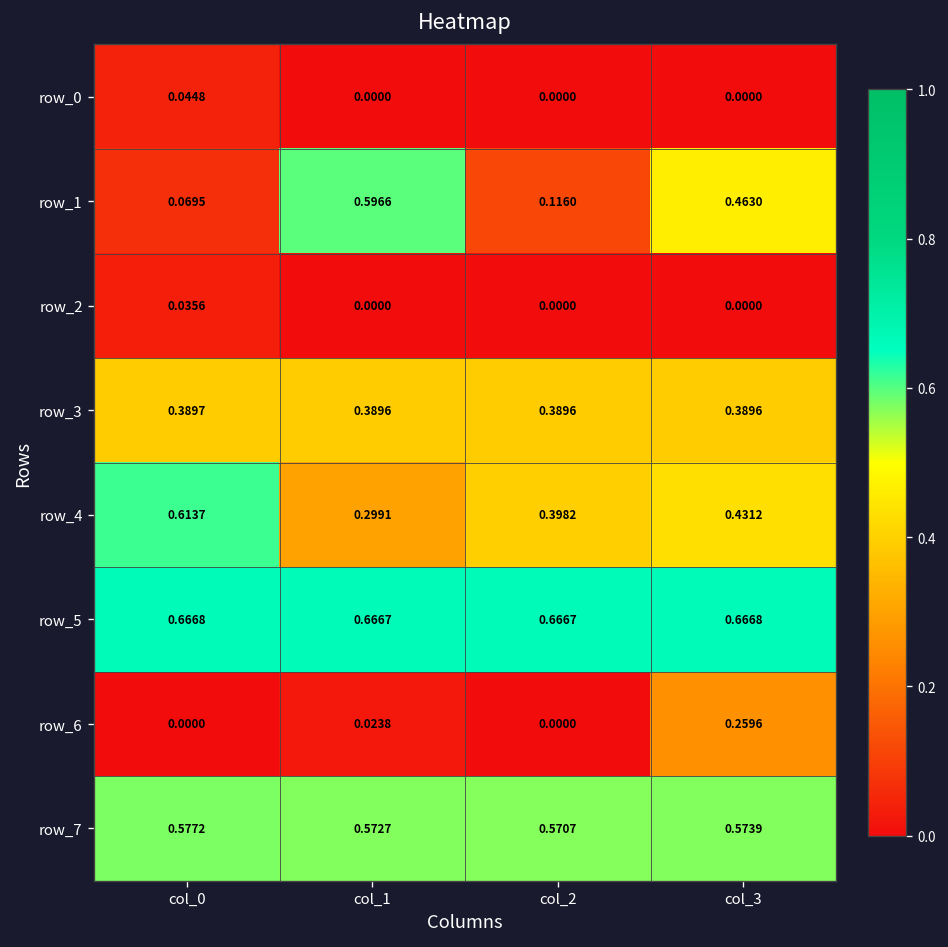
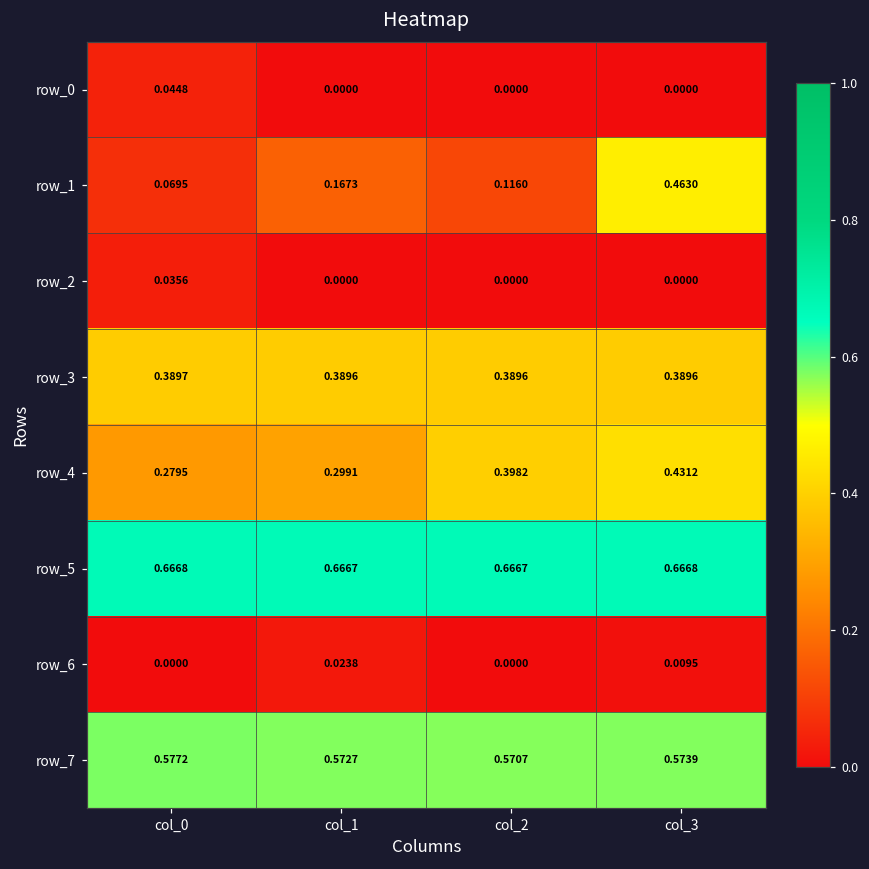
  {
    "row_0": {
      "col_0": 0.0448,
      "col_1": 0.0000,
      "col_2": 0.0000,
      "col_3": 0.0000
    },
    "row_1": {
      "col_0": 0.0695,
-     "col_1": 0.5966,
+     "col_1": 0.1673,
      "col_2": 0.1160,
      "col_3": 0.4630
    },
    "row_2": {
      "col_0": 0.0356,
      "col_1": 0.0000,
      "col_2": 0.0000,
      "col_3": 0.0000
    },
    "row_3": {
      "col_0": 0.3897,
      "col_1": 0.3896,
      "col_2": 0.3896,
      "col_3": 0.3896
    },
    "row_4": {
-     "col_0": 0.6137,
+     "col_0": 0.2795,
      "col_1": 0.2991,
      "col_2": 0.3982,
      "col_3": 0.4312
    },
    "row_5": {
      "col_0": 0.6668,
      "col_1": 0.6667,
      "col_2": 0.6667,
      "col_3": 0.6668
    },
    "row_6": {
      "col_0": 0.0000,
      "col_1": 0.0238,
      "col_2": 0.0000,
-     "col_3": 0.2596
+     "col_3": 0.0095
    },
    "row_7": {
      "col_0": 0.5772,
      "col_1": 0.5727,
      "col_2": 0.5707,
      "col_3": 0.5739
    }
  }
